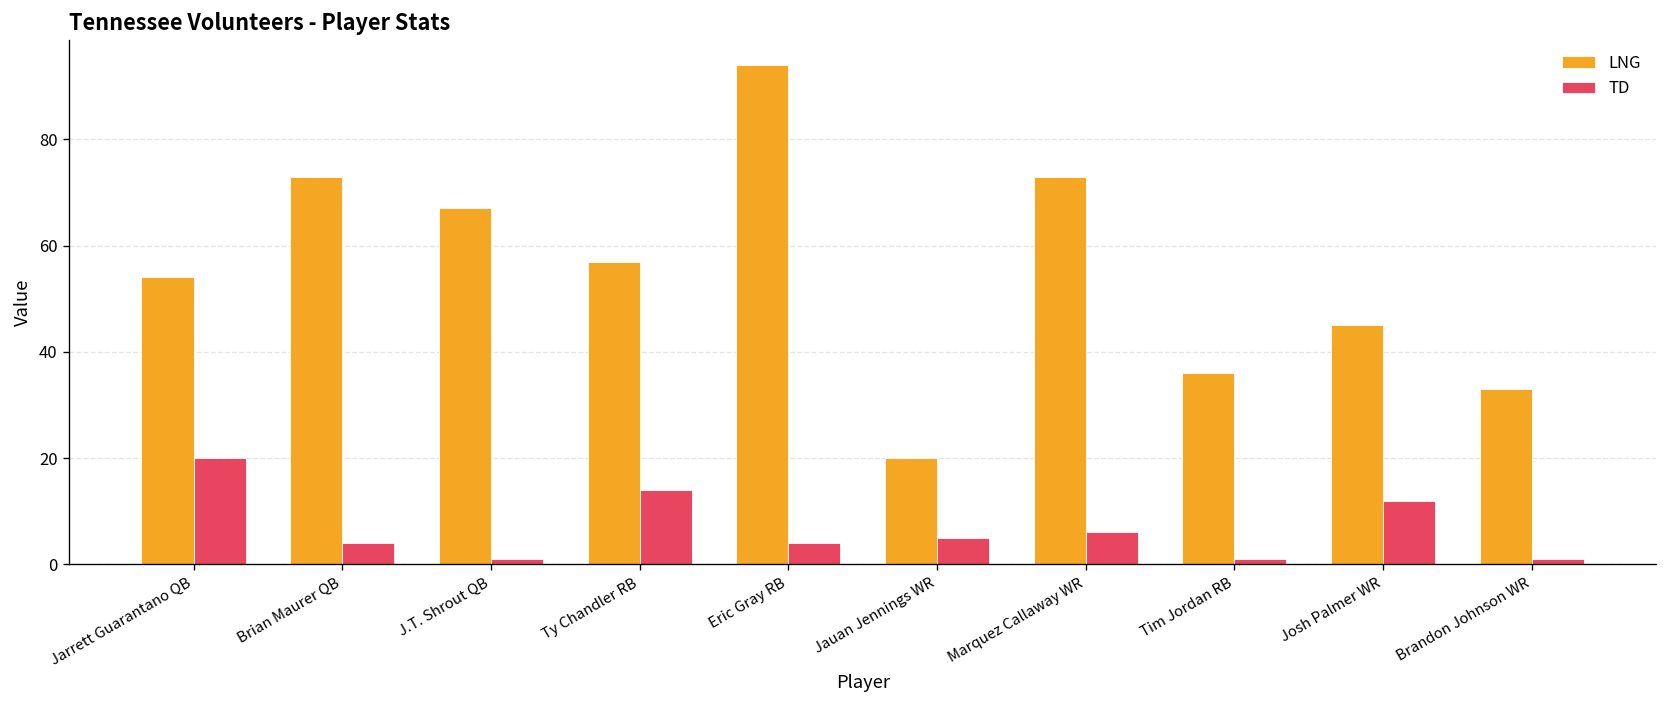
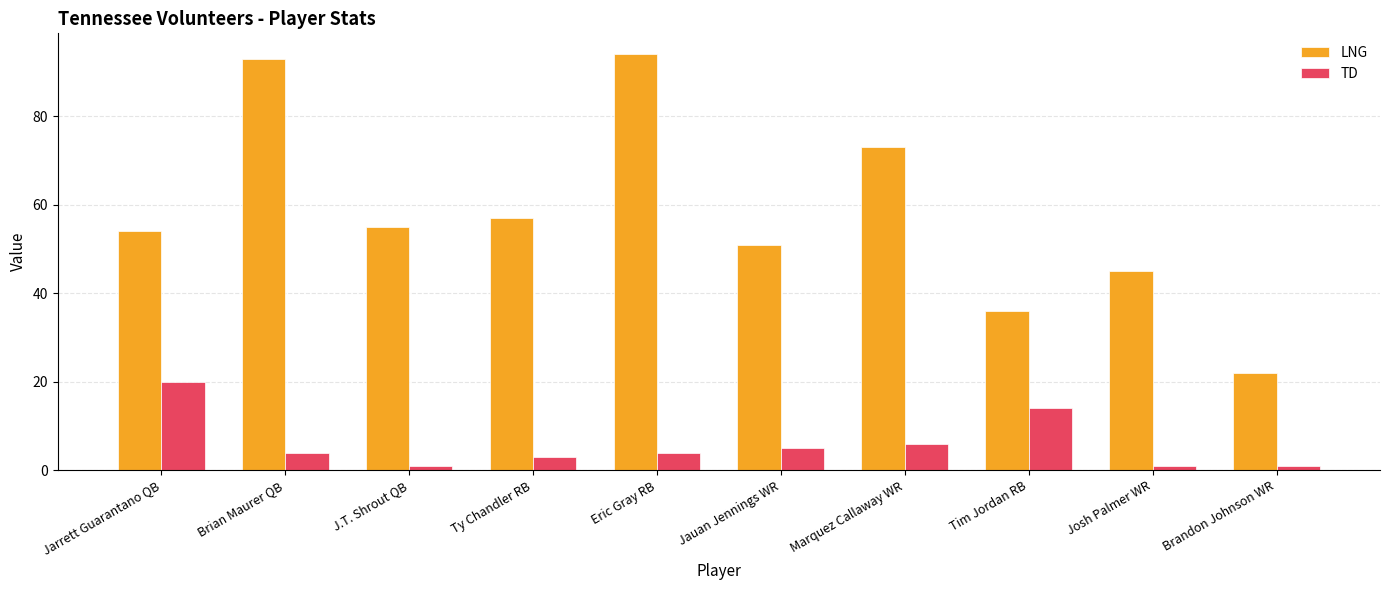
  {
    "LNG": {
      "Jarrett Guarantano QB": 54,
-     "Brian Maurer QB": 73,
-     "J.T. Shrout QB": 67,
+     "Brian Maurer QB": 93,
+     "J.T. Shrout QB": 55,
      "Ty Chandler RB": 57,
      "Eric Gray RB": 94,
-     "Jauan Jennings WR": 20,
+     "Jauan Jennings WR": 51,
      "Marquez Callaway WR": 73,
      "Tim Jordan RB": 36,
      "Josh Palmer WR": 45,
-     "Brandon Johnson WR": 33
+     "Brandon Johnson WR": 22
    },
    "TD": {
      "Jarrett Guarantano QB": 20,
      "Brian Maurer QB": 4,
      "J.T. Shrout QB": 1,
-     "Ty Chandler RB": 14,
+     "Ty Chandler RB": 3,
      "Eric Gray RB": 4,
      "Jauan Jennings WR": 5,
      "Marquez Callaway WR": 6,
-     "Tim Jordan RB": 1,
-     "Josh Palmer WR": 12,
+     "Tim Jordan RB": 14,
+     "Josh Palmer WR": 1,
      "Brandon Johnson WR": 1
    }
  }
